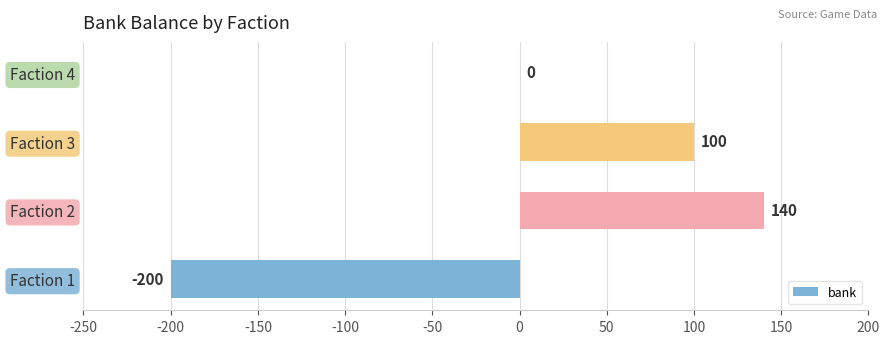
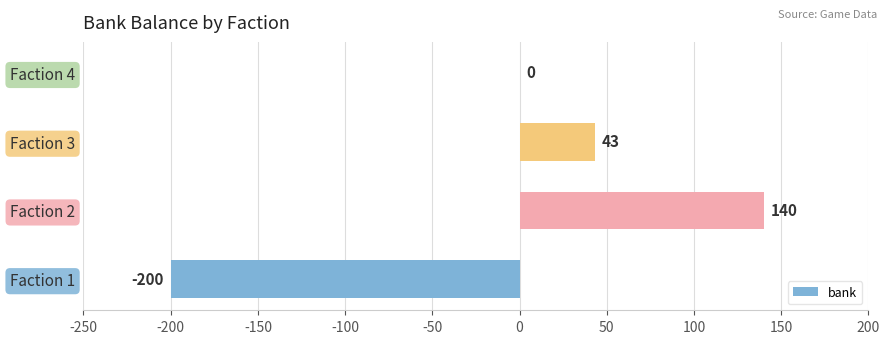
  {
    "Faction 4": 0,
-   "Faction 3": 100,
+   "Faction 3": 43,
    "Faction 2": 140,
    "Faction 1": -200
  }
